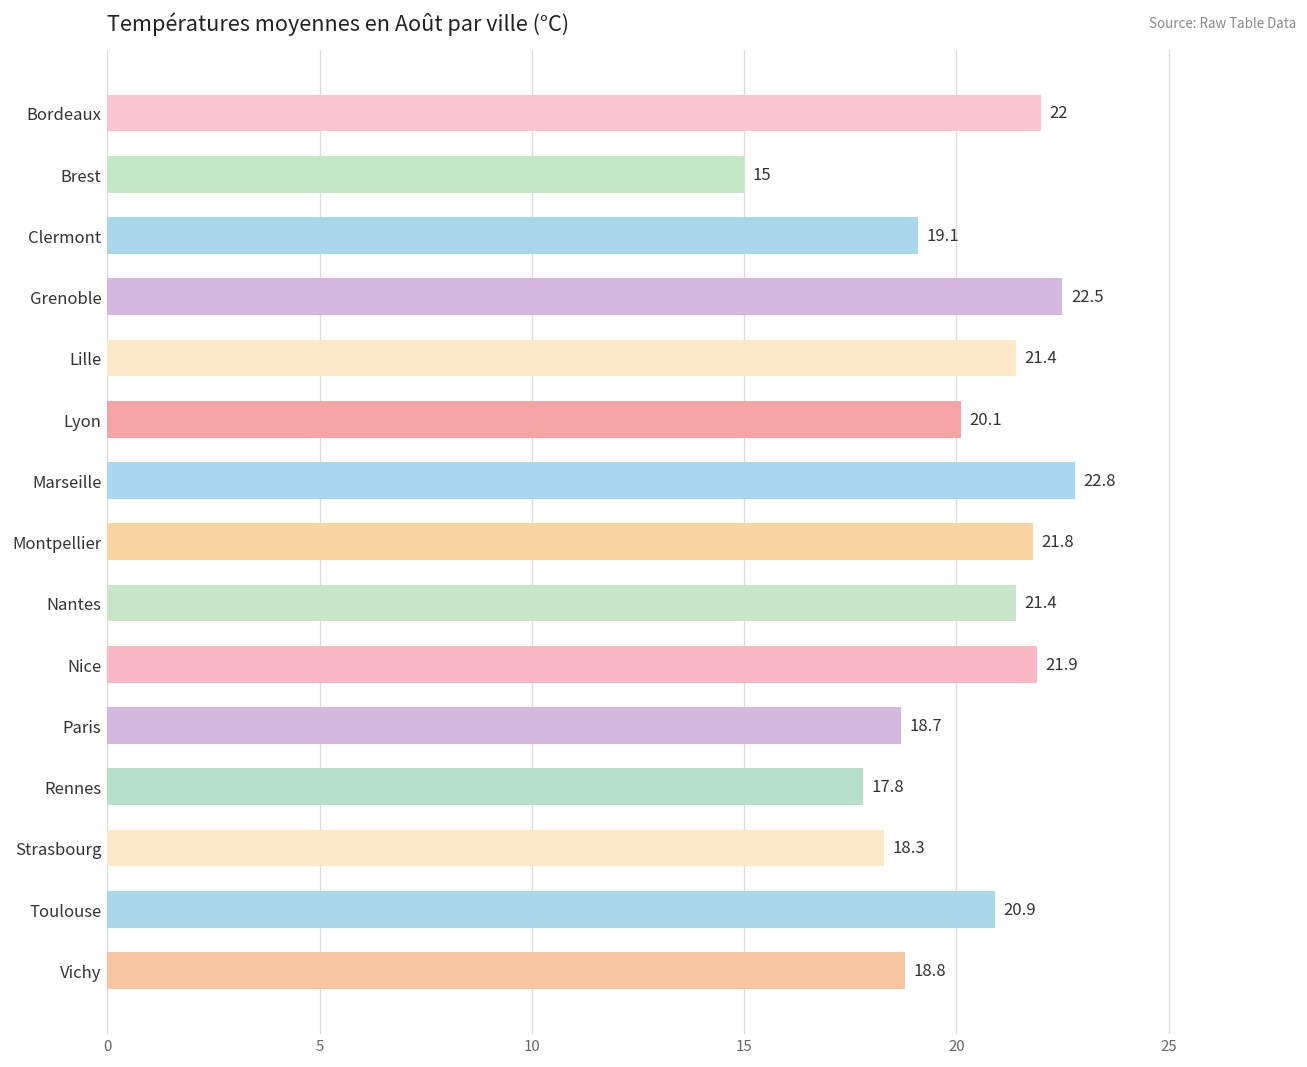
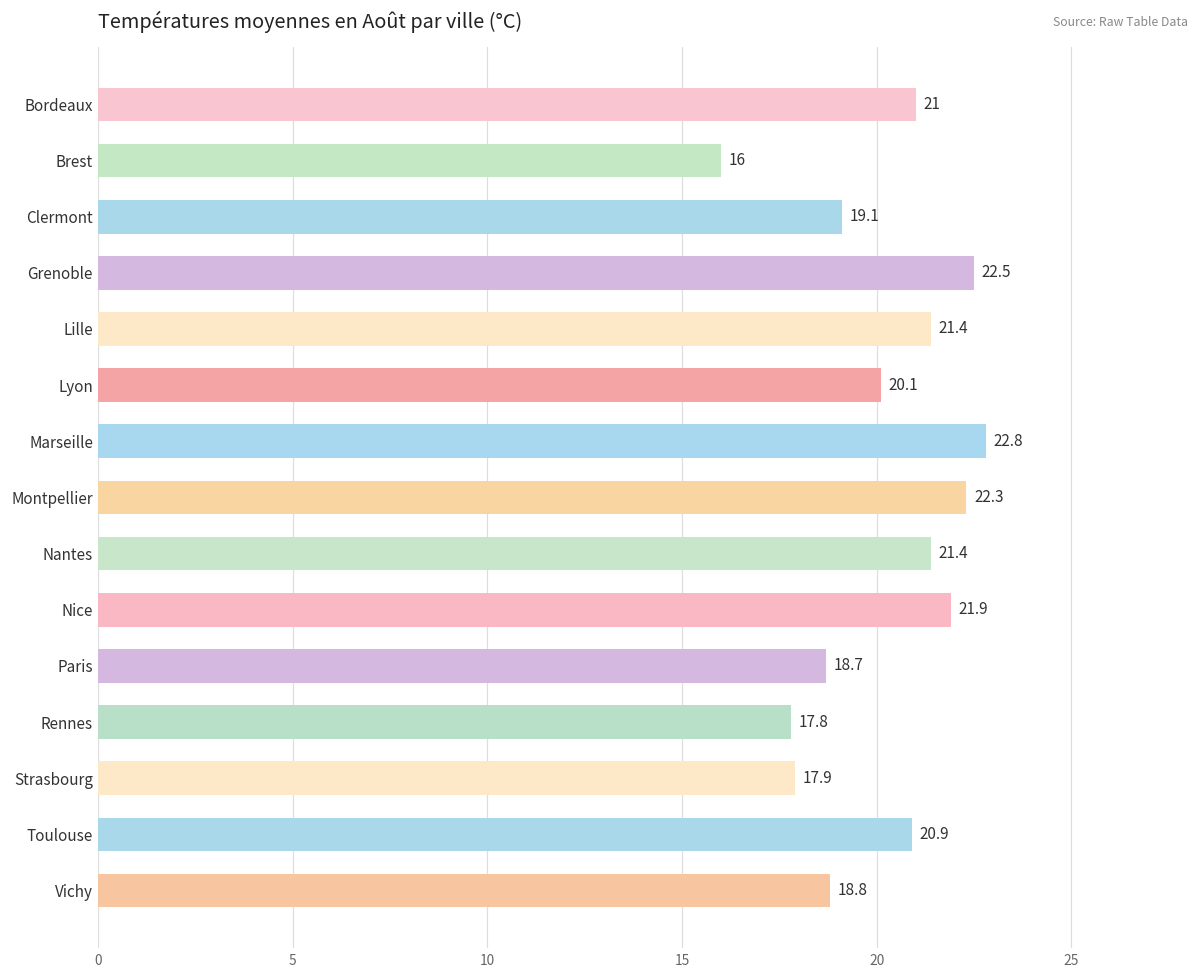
  {
-   "Bordeaux": 22,
-   "Brest": 15,
+   "Bordeaux": 21,
+   "Brest": 16,
    "Clermont": 19.1,
    "Grenoble": 22.5,
    "Lille": 21.4,
    "Lyon": 20.1,
    "Marseille": 22.8,
-   "Montpellier": 21.8,
+   "Montpellier": 22.3,
    "Nantes": 21.4,
    "Nice": 21.9,
    "Paris": 18.7,
    "Rennes": 17.8,
-   "Strasbourg": 18.3,
+   "Strasbourg": 17.9,
    "Toulouse": 20.9,
    "Vichy": 18.8
  }
